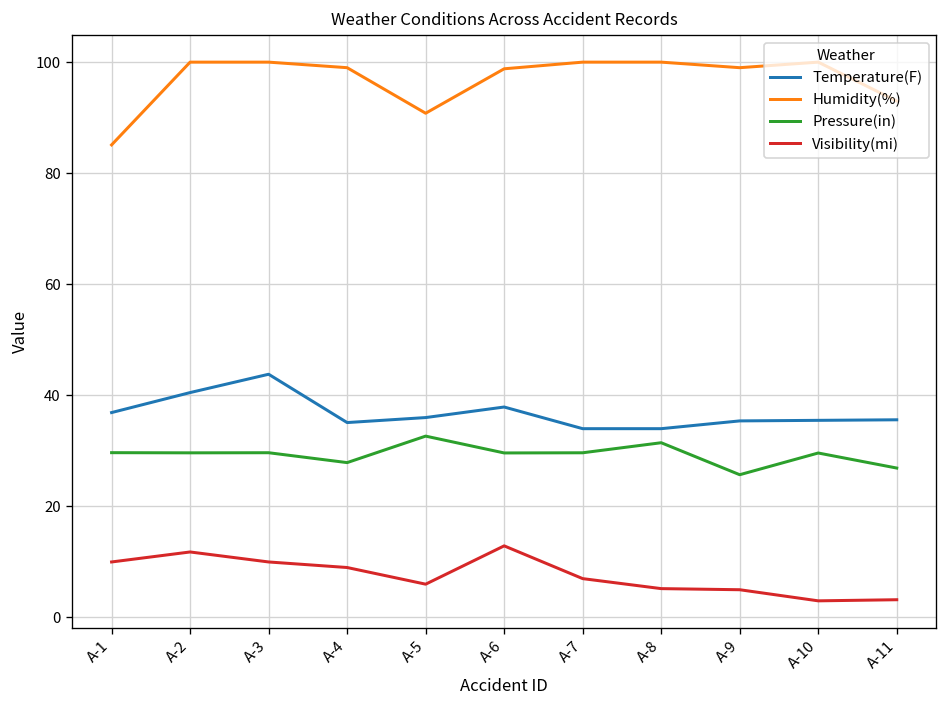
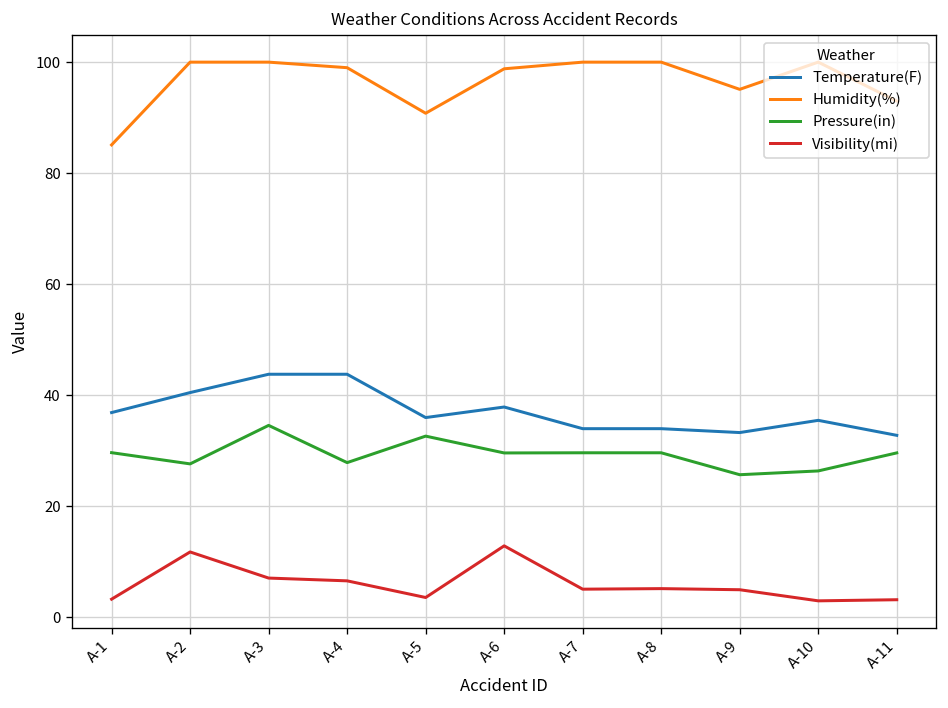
  {
    "Temperature(F)": {
      "A-1": 37,
      "A-2": 41,
      "A-3": 44,
-     "A-4": 35,
+     "A-4": 44,
      "A-5": 36,
      "A-6": 38,
      "A-7": 34,
      "A-8": 34,
-     "A-9": 35,
+     "A-9": 33,
      "A-10": 36,
-     "A-11": 36
+     "A-11": 33
    },
    "Humidity(%)": {
      "A-1": 85,
      "A-2": 100,
      "A-3": 100,
      "A-4": 99,
      "A-5": 91,
      "A-6": 99,
      "A-7": 100,
      "A-8": 100,
-     "A-9": 99
+     "A-9": 95
    },
    "Pressure(in)": {
      "A-1": 30,
-     "A-2": 30,
-     "A-3": 30,
+     "A-2": 28,
+     "A-3": 35,
      "A-4": 28,
      "A-5": 33,
      "A-6": 30,
      "A-7": 30,
-     "A-8": 31,
+     "A-8": 30,
      "A-9": 26,
-     "A-10": 30,
-     "A-11": 27
+     "A-10": 26,
+     "A-11": 30
    },
    "Visibility(mi)": {
-     "A-1": 10,
+     "A-1": 3,
      "A-2": 12,
-     "A-3": 10,
-     "A-4": 9,
-     "A-5": 6,
+     "A-3": 7,
+     "A-4": 7,
+     "A-5": 4,
      "A-6": 13,
-     "A-7": 7,
+     "A-7": 5,
      "A-8": 5,
      "A-9": 5,
      "A-10": 3,
      "A-11": 3
    }
  }
